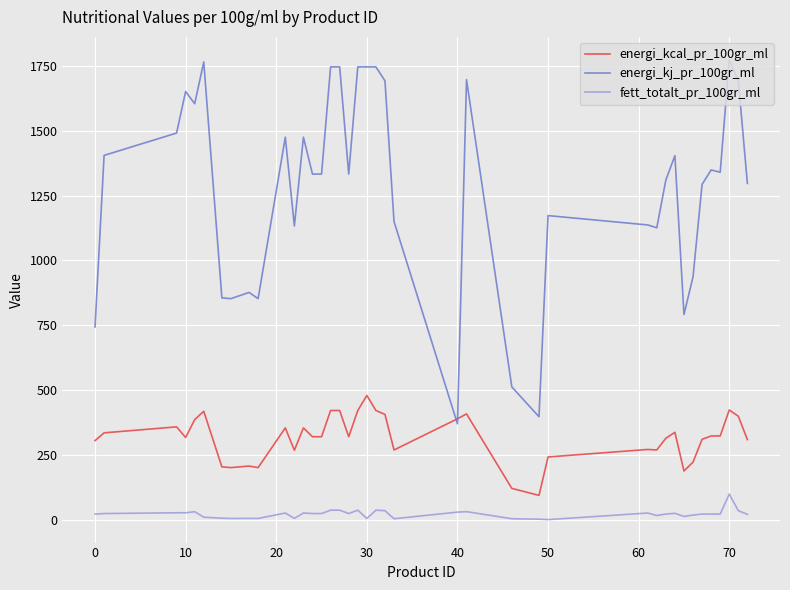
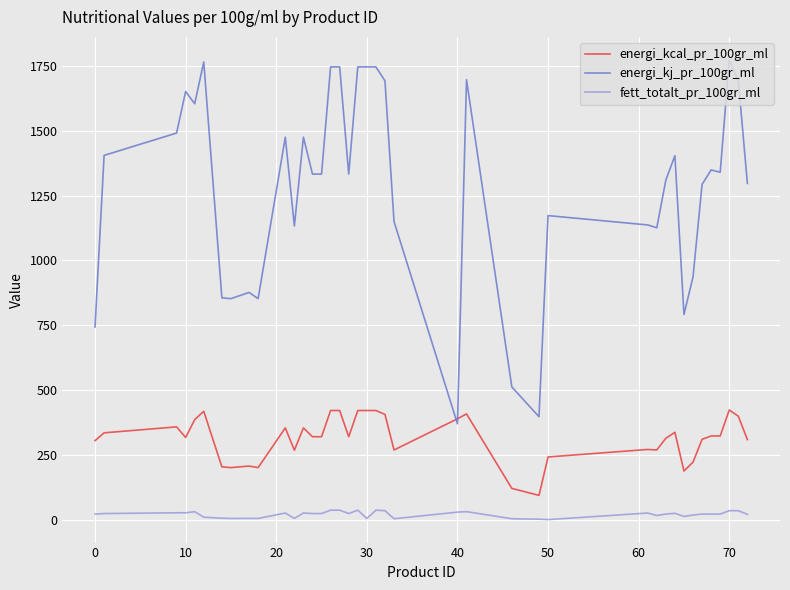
  {
    "energi_kcal_pr_100gr_ml": {
      "0": 310,
      "10": 320,
-     "30": 480,
+     "30": 420,
      "40": 390,
      "50": 240,
      "70": 420
    },
    "energi_kj_pr_100gr_ml": {
      "0": 740,
      "10": 1650,
      "30": 1750,
      "40": 370,
      "50": 1170
    },
    "fett_totalt_pr_100gr_ml": {
      "0": 20,
      "10": 30,
      "30": 10,
      "40": 30,
      "50": 0,
-     "70": 100
+     "70": 40
    }
  }
